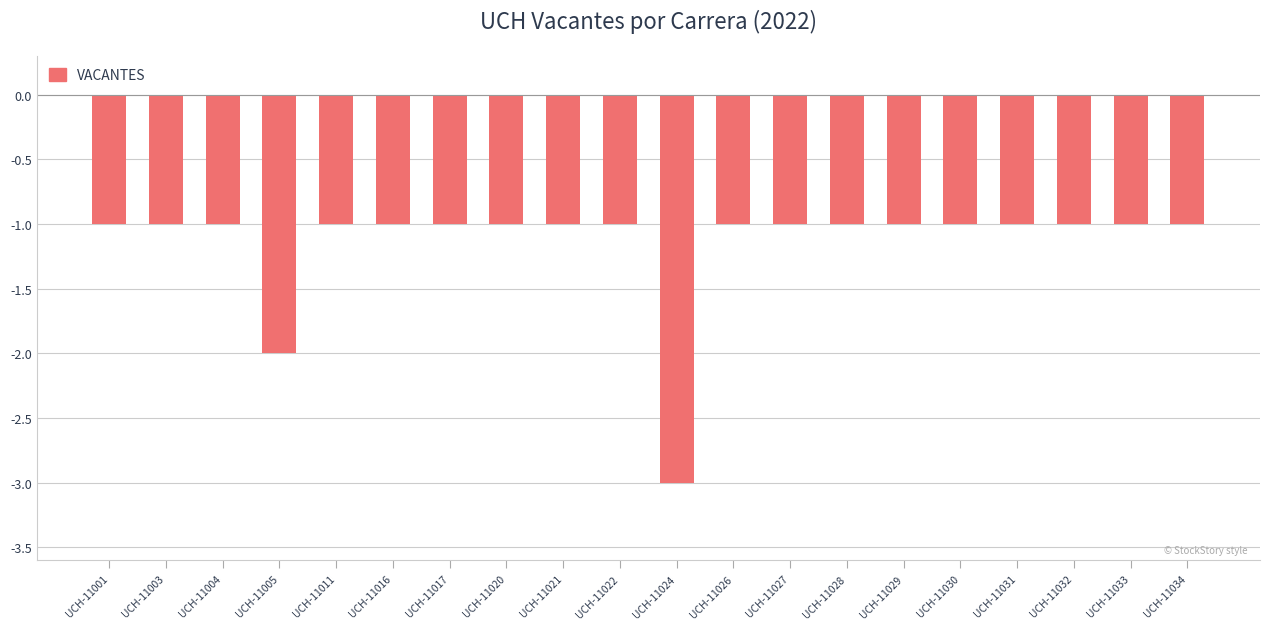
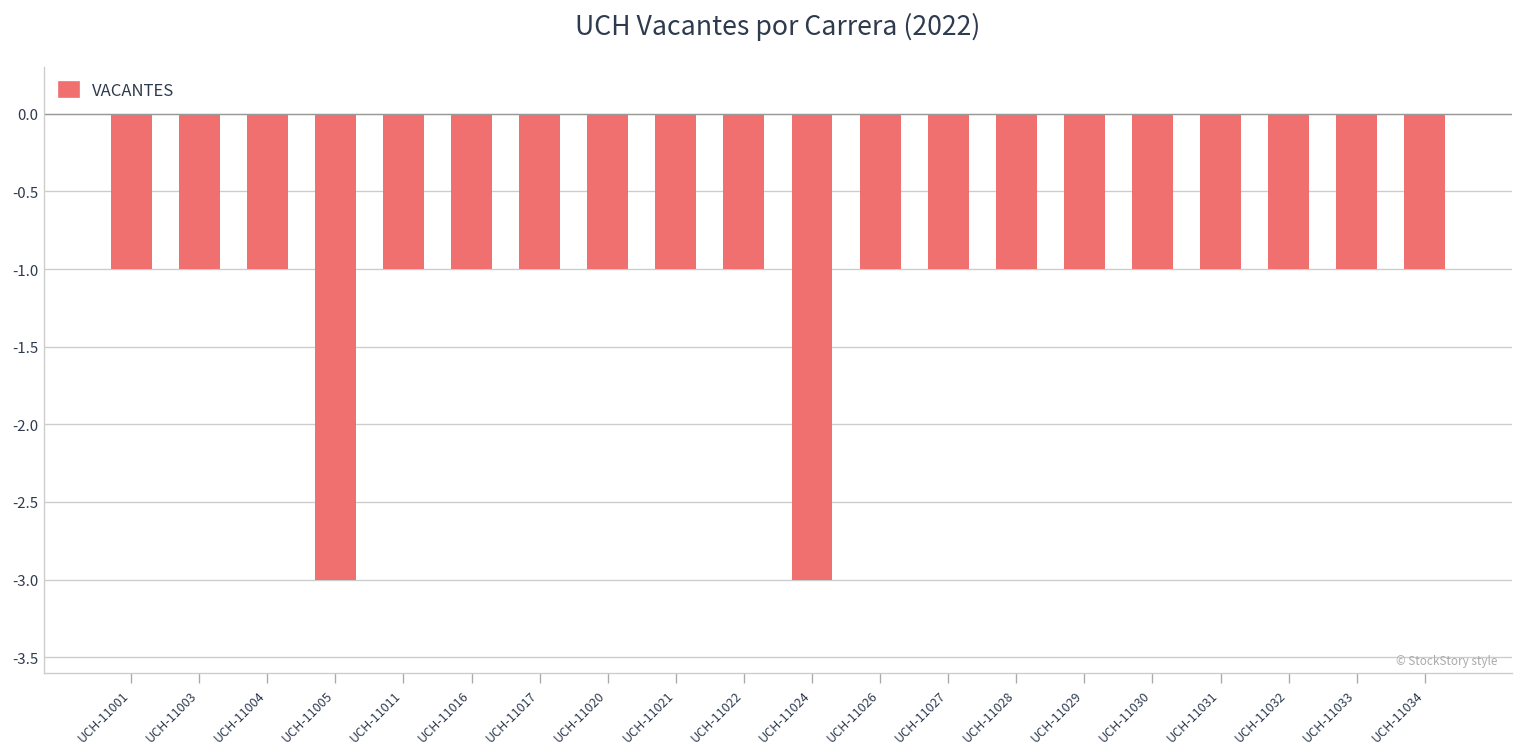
  {
    "UCH-11001": -1.00,
    "UCH-11003": -1.00,
    "UCH-11004": -1.00,
-   "UCH-11005": -2.00,
+   "UCH-11005": -3.00,
    "UCH-11011": -1.00,
    "UCH-11016": -1.00,
    "UCH-11017": -1.00,
    "UCH-11020": -1.00,
    "UCH-11021": -1.00,
    "UCH-11022": -1.00,
    "UCH-11024": -3.00,
    "UCH-11026": -1.00,
    "UCH-11027": -1.00,
    "UCH-11028": -1.00,
    "UCH-11029": -1.00,
    "UCH-11030": -1.00,
    "UCH-11031": -1.00,
    "UCH-11032": -1.00,
    "UCH-11033": -1.00,
    "UCH-11034": -1.00
  }
